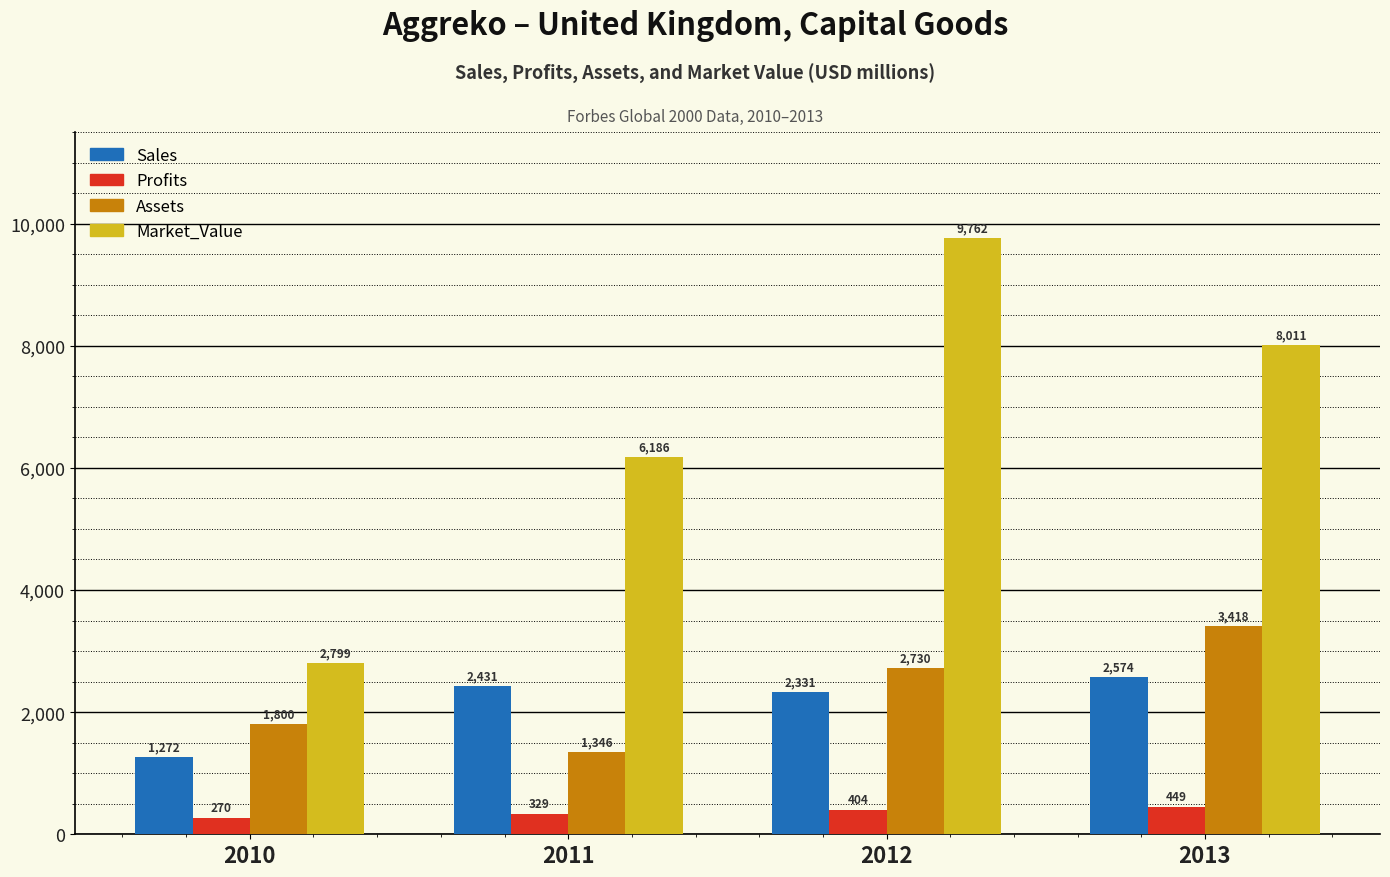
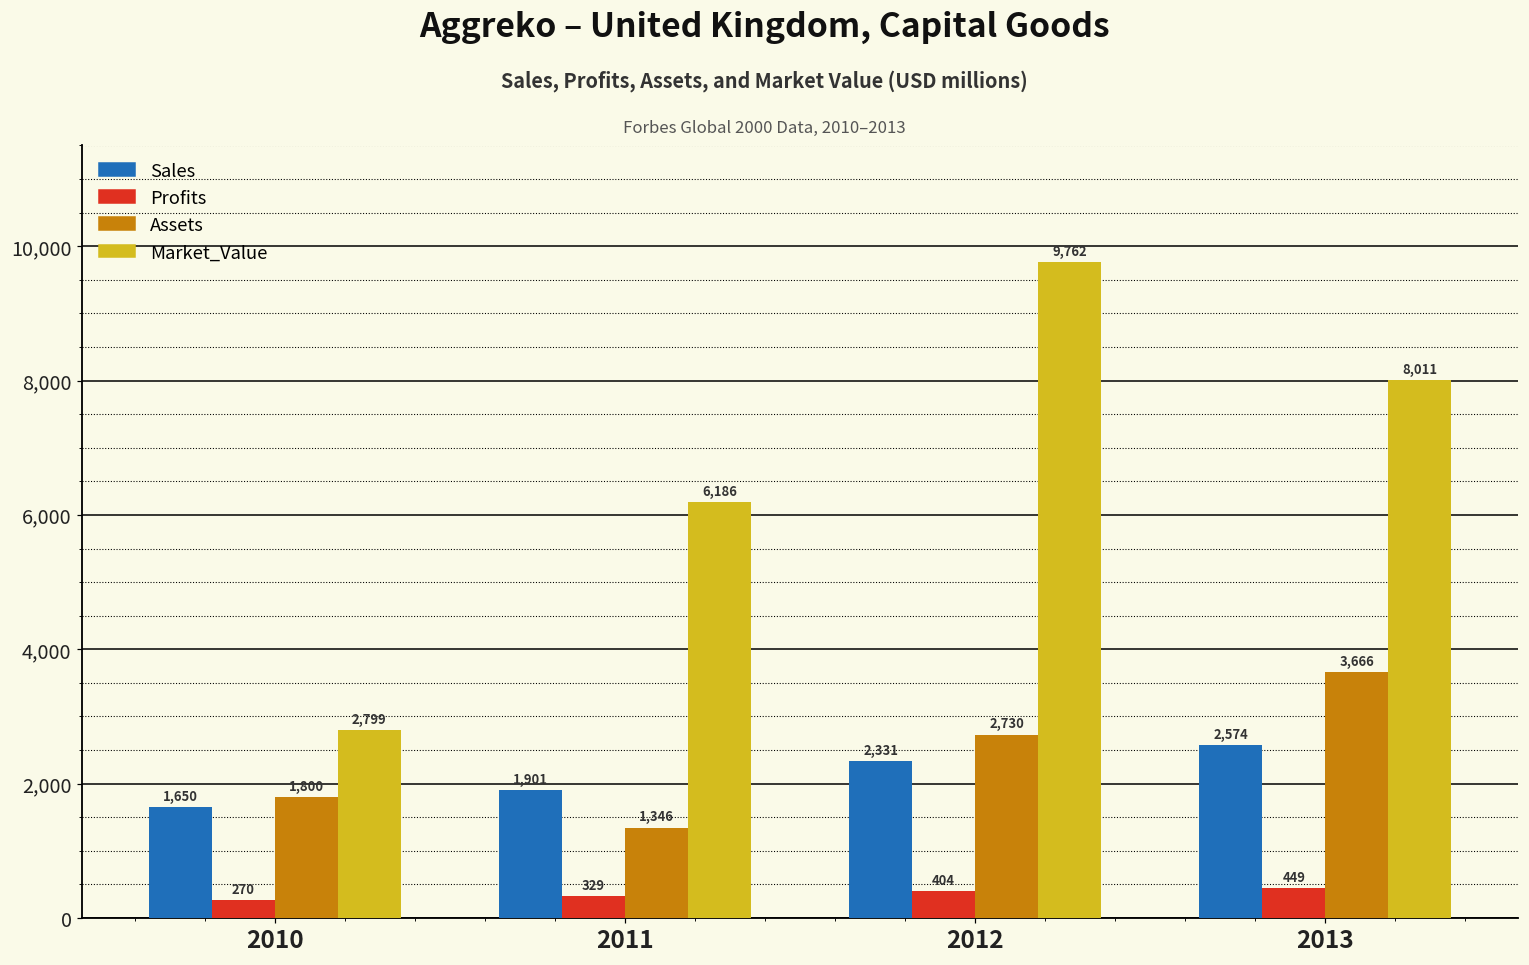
  {
    "Sales": {
-     "2010": "1,272",
-     "2011": "2,431",
+     "2010": "1,650",
+     "2011": "1,901",
      "2012": "2,331",
      "2013": "2,574"
    },
    "Profits": {
      "2010": "270",
      "2011": "329",
      "2012": "404",
      "2013": "449"
    },
    "Assets": {
      "2010": "1,800",
      "2011": "1,346",
      "2012": "2,730",
-     "2013": "3,418"
+     "2013": "3,666"
    },
    "Market_Value": {
      "2010": "2,799",
      "2011": "6,186",
      "2012": "9,762",
      "2013": "8,011"
    }
  }
